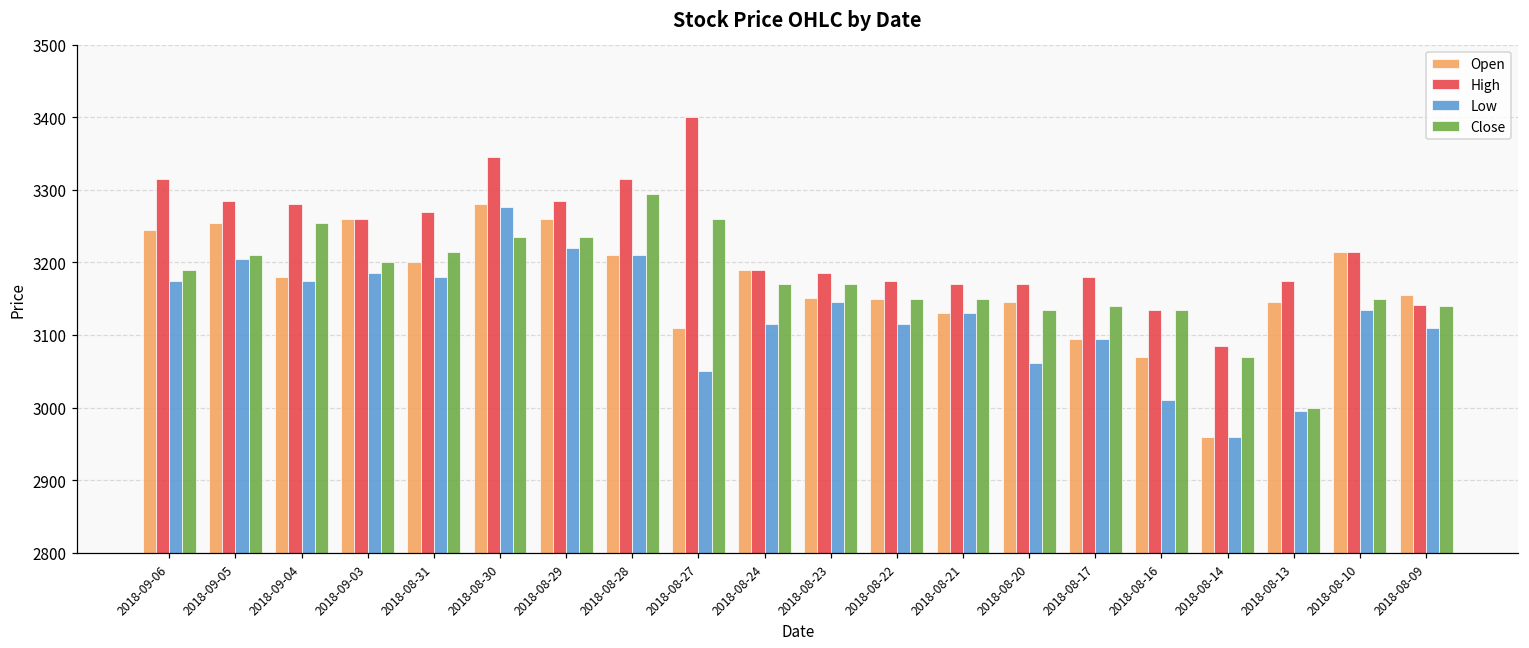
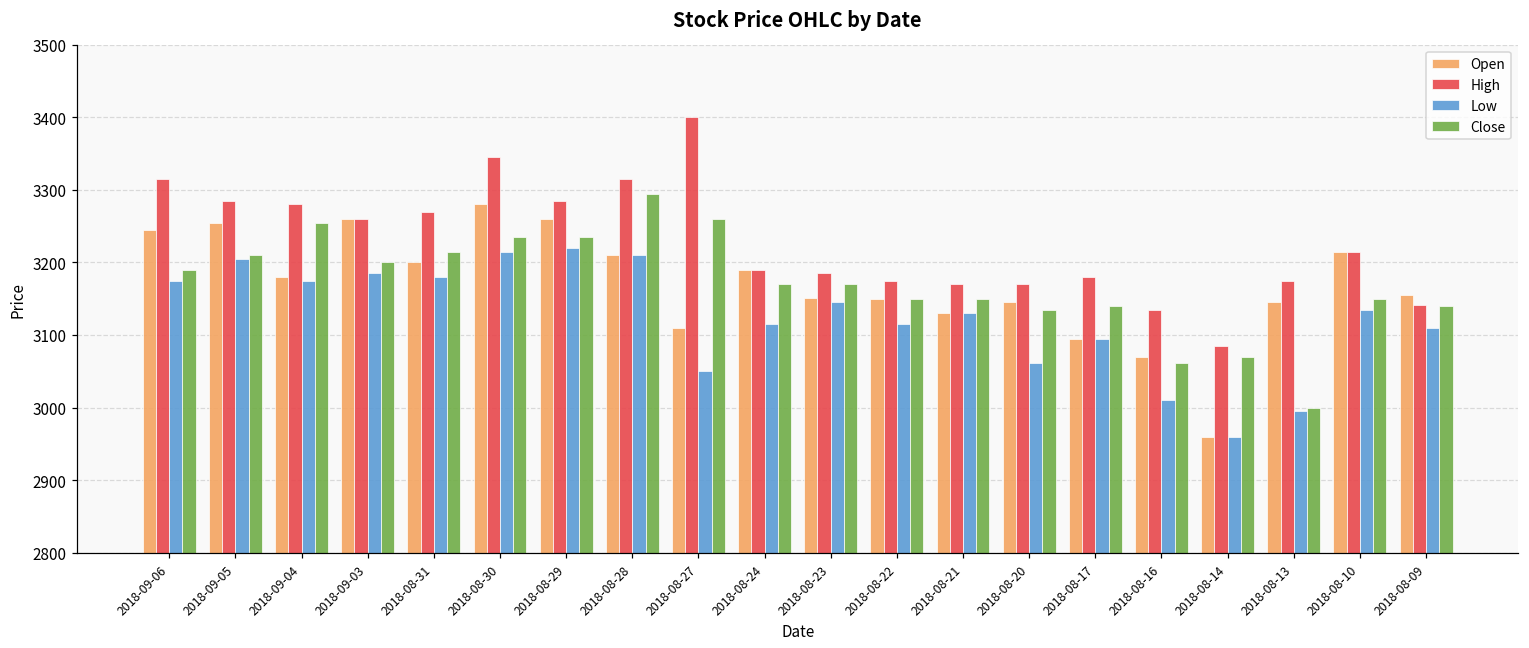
  {
    "Open": {
      "2018-09-06": 3250,
      "2018-09-05": 3260,
      "2018-09-04": 3180,
      "2018-09-03": 3260,
      "2018-08-31": 3200,
      "2018-08-30": 3280,
      "2018-08-29": 3260,
      "2018-08-28": 3210,
      "2018-08-27": 3110,
      "2018-08-24": 3190,
      "2018-08-23": 3150,
      "2018-08-22": 3150,
      "2018-08-21": 3130,
      "2018-08-20": 3150,
      "2018-08-17": 3100,
      "2018-08-16": 3070,
      "2018-08-14": 2960,
      "2018-08-13": 3150,
      "2018-08-10": 3220,
      "2018-08-09": 3160
    },
    "High": {
      "2018-09-06": 3320,
      "2018-09-05": 3290,
      "2018-09-04": 3280,
      "2018-09-03": 3260,
      "2018-08-31": 3270,
      "2018-08-30": 3350,
      "2018-08-29": 3290,
      "2018-08-28": 3320,
      "2018-08-27": 3400,
      "2018-08-24": 3190,
      "2018-08-23": 3190,
      "2018-08-22": 3180,
      "2018-08-21": 3170,
      "2018-08-20": 3170,
      "2018-08-17": 3180,
      "2018-08-16": 3140,
      "2018-08-14": 3090,
      "2018-08-13": 3180,
      "2018-08-10": 3220,
      "2018-08-09": 3140
    },
    "Low": {
      "2018-09-06": 3180,
      "2018-09-05": 3210,
      "2018-09-04": 3180,
      "2018-09-03": 3190,
      "2018-08-31": 3180,
-     "2018-08-30": 3280,
+     "2018-08-30": 3220,
      "2018-08-29": 3220,
      "2018-08-28": 3210,
      "2018-08-27": 3050,
      "2018-08-24": 3120,
      "2018-08-23": 3150,
      "2018-08-22": 3120,
      "2018-08-21": 3130,
      "2018-08-20": 3060,
      "2018-08-17": 3100,
      "2018-08-16": 3010,
      "2018-08-14": 2960,
      "2018-08-13": 3000,
      "2018-08-10": 3140,
      "2018-08-09": 3110
    },
    "Close": {
      "2018-09-06": 3190,
      "2018-09-05": 3210,
      "2018-09-04": 3260,
      "2018-09-03": 3200,
      "2018-08-31": 3220,
      "2018-08-30": 3240,
      "2018-08-29": 3240,
      "2018-08-28": 3300,
      "2018-08-27": 3260,
      "2018-08-24": 3170,
      "2018-08-23": 3170,
      "2018-08-22": 3150,
      "2018-08-21": 3150,
      "2018-08-20": 3140,
      "2018-08-17": 3140,
-     "2018-08-16": 3140,
+     "2018-08-16": 3060,
      "2018-08-14": 3070,
      "2018-08-13": 3000,
      "2018-08-10": 3150,
      "2018-08-09": 3140
    }
  }
